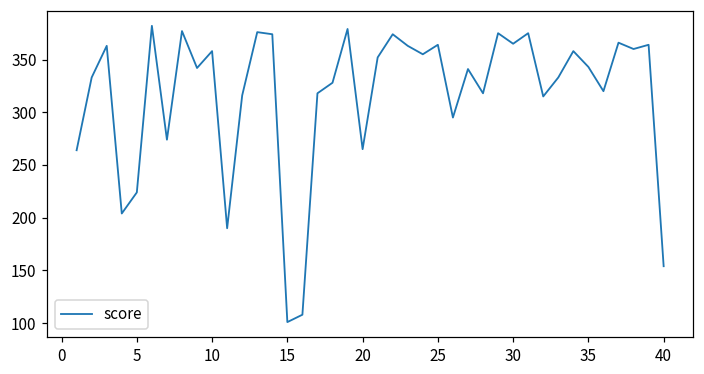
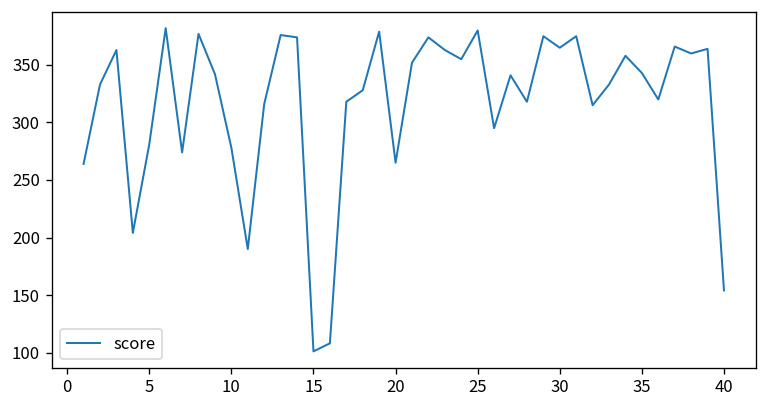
  {
-   "5": 220,
-   "10": 360,
+   "5": 280,
+   "10": 280,
    "15": 100,
    "20": 270,
-   "25": 360,
+   "25": 380,
    "30": 370,
    "35": 340,
    "40": 150
  }
